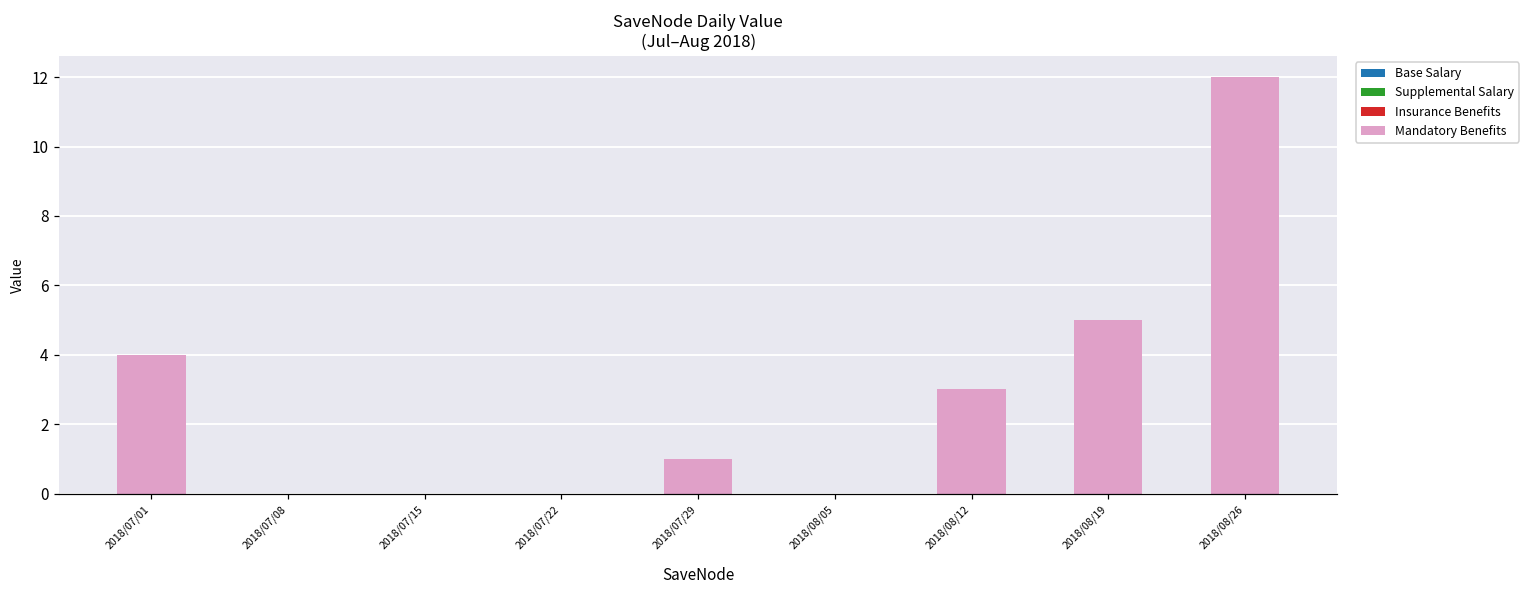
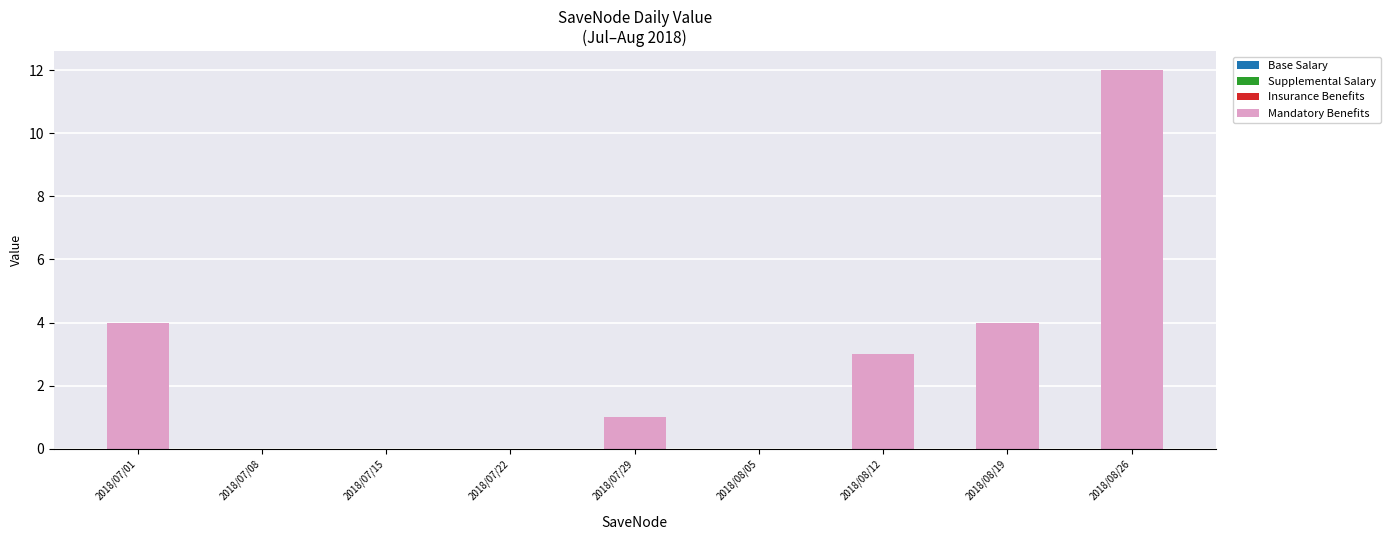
  {
    "Insurance Benefits": {
      "2018/07/01": 0,
      "2018/07/08": 0,
      "2018/07/15": 0,
      "2018/07/22": 0,
      "2018/07/29": 0,
      "2018/08/05": 0,
      "2018/08/12": 0,
      "2018/08/19": 0,
      "2018/08/26": 0
    },
    "Mandatory Benefits": {
      "2018/07/01": 4,
      "2018/07/08": 0,
      "2018/07/15": 0,
      "2018/07/22": 0,
      "2018/07/29": 1,
      "2018/08/05": 0,
      "2018/08/12": 3,
-     "2018/08/19": 5,
+     "2018/08/19": 4,
      "2018/08/26": 12
    }
  }
